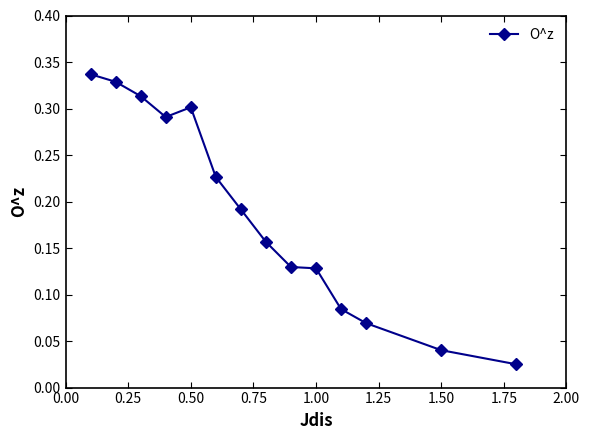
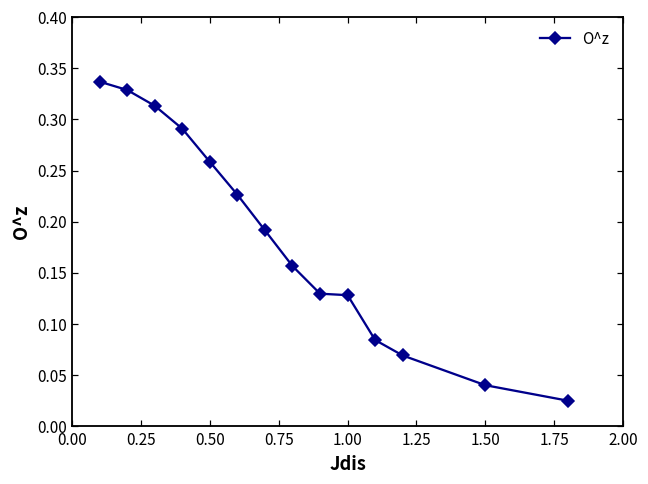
  {
-   "0.50": 0.30,
+   "0.50": 0.26,
    "1.00": 0.13,
    "1.50": 0.04
  }
